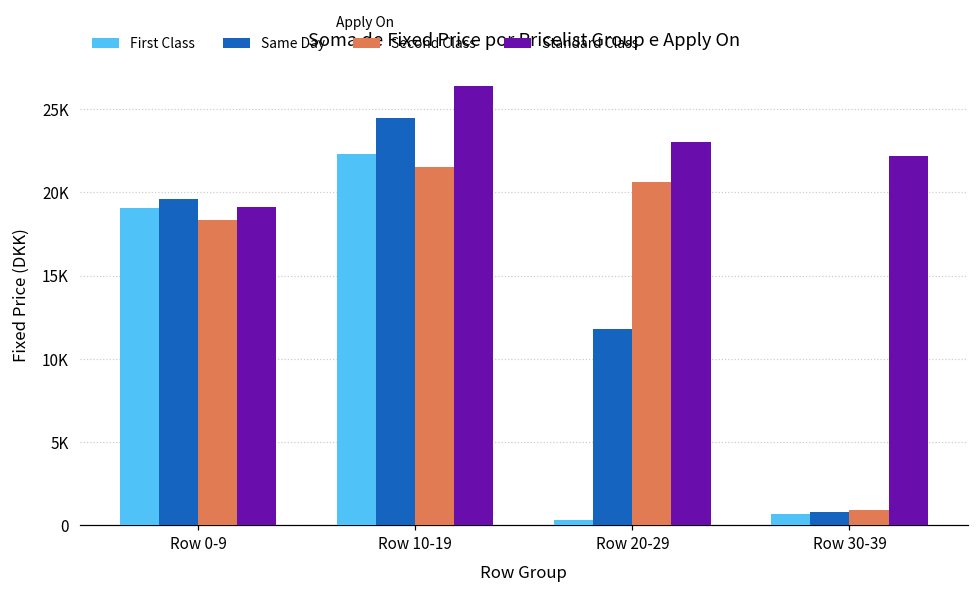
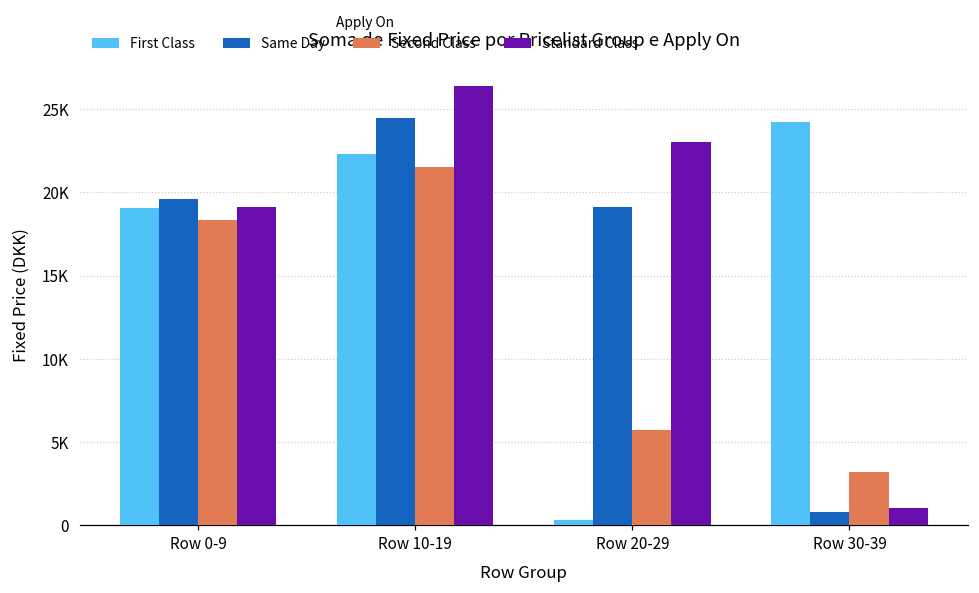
  {
    "First Class": {
      "Row 0-9": 19100,
      "Row 10-19": 22300,
      "Row 20-29": 300,
-     "Row 30-39": 700
+     "Row 30-39": 24200
    },
    "Same Day": {
      "Row 0-9": 19600,
      "Row 10-19": 24500,
-     "Row 20-29": 11800,
+     "Row 20-29": 19100,
      "Row 30-39": 800
    },
    "Second Class": {
      "Row 0-9": 18300,
      "Row 10-19": 21500,
-     "Row 20-29": 20600,
-     "Row 30-39": 900
+     "Row 20-29": 5700,
+     "Row 30-39": 3200
    },
    "Standard Class": {
      "Row 0-9": 19100,
      "Row 10-19": 26400,
      "Row 20-29": 23000,
-     "Row 30-39": 22200
+     "Row 30-39": 1000
    }
  }
